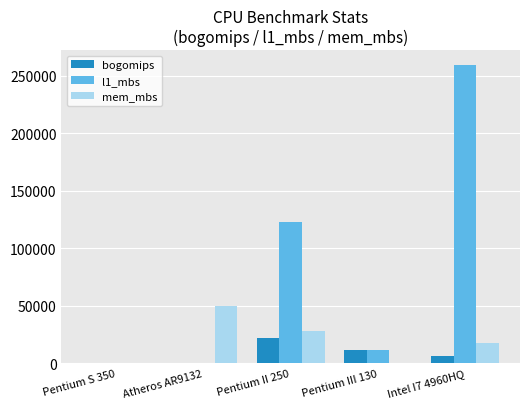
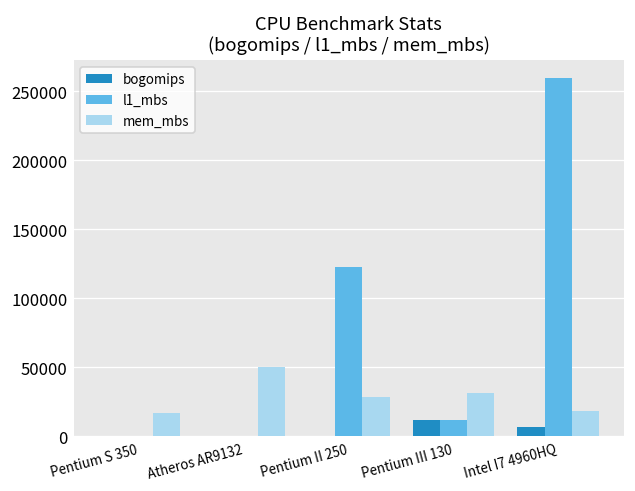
  {
    "bogomips": {
-     "Pentium II 250": 23000,
+     "Pentium II 250": 1000,
      "Pentium III 130": 12000,
      "Intel I7 4960HQ": 7000
    },
    "l1_mbs": {
      "Atheros AR9132": 0,
      "Pentium II 250": 123000,
      "Pentium III 130": 12000,
      "Intel I7 4960HQ": 259000
    },
    "mem_mbs": {
-     "Pentium S 350": 0,
+     "Pentium S 350": 17000,
      "Atheros AR9132": 50000,
      "Pentium II 250": 28000,
-     "Pentium III 130": 0,
+     "Pentium III 130": 31000,
      "Intel I7 4960HQ": 18000
    }
  }
